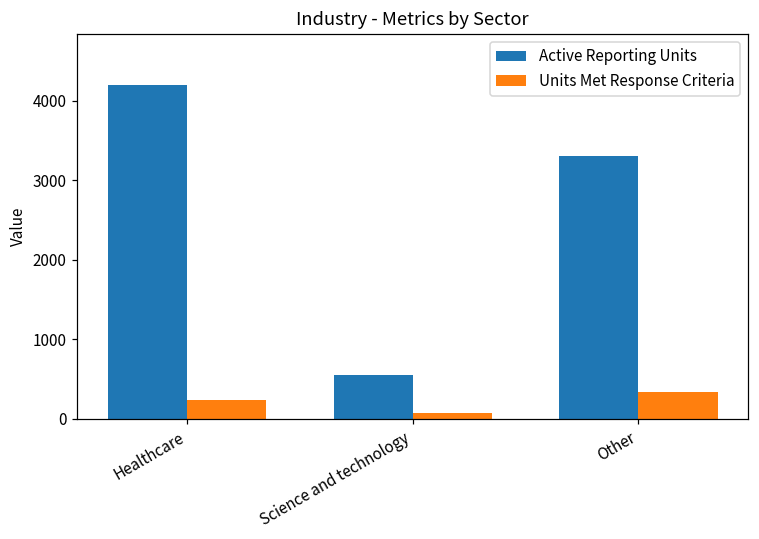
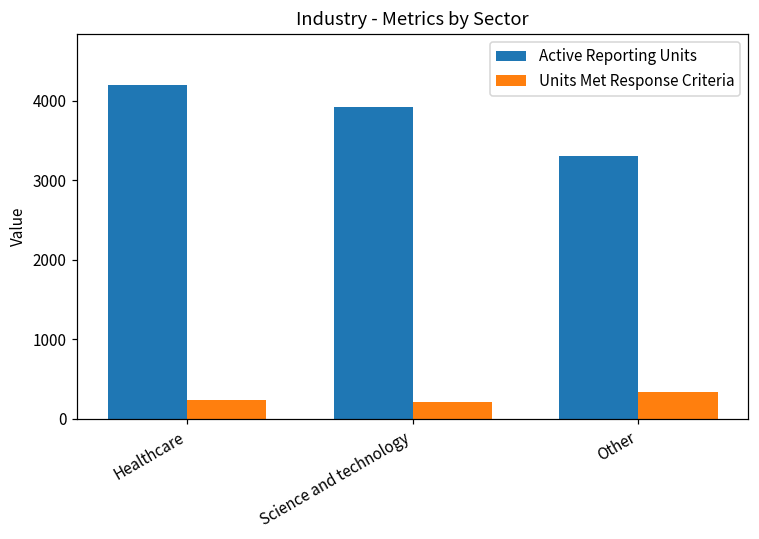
  {
    "Active Reporting Units": {
      "Healthcare": 4200,
-     "Science and technology": 600,
+     "Science and technology": 3900,
      "Other": 3300
    },
    "Units Met Response Criteria": {
      "Healthcare": 200,
-     "Science and technology": 100,
+     "Science and technology": 200,
      "Other": 300
    }
  }
